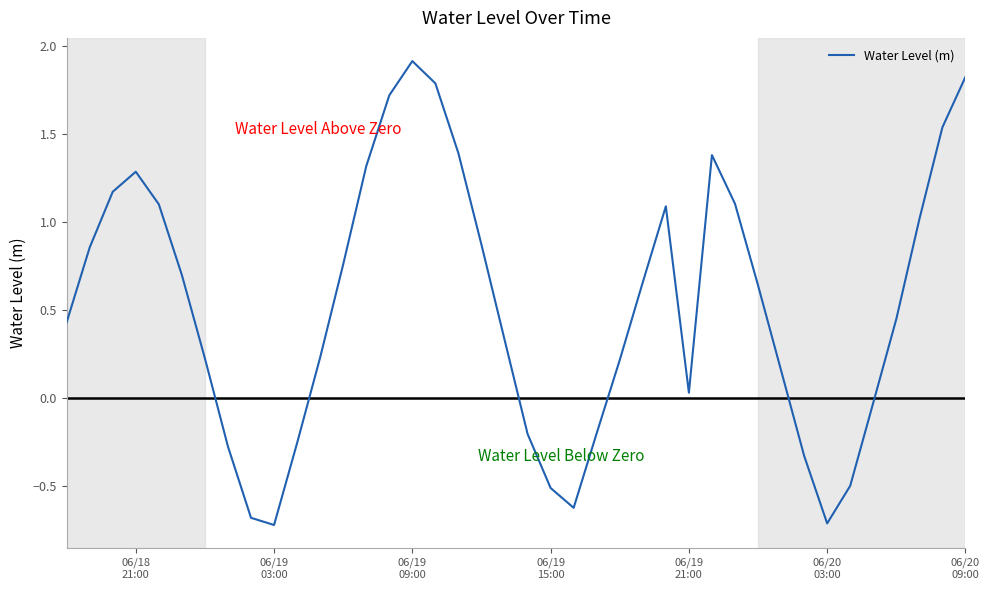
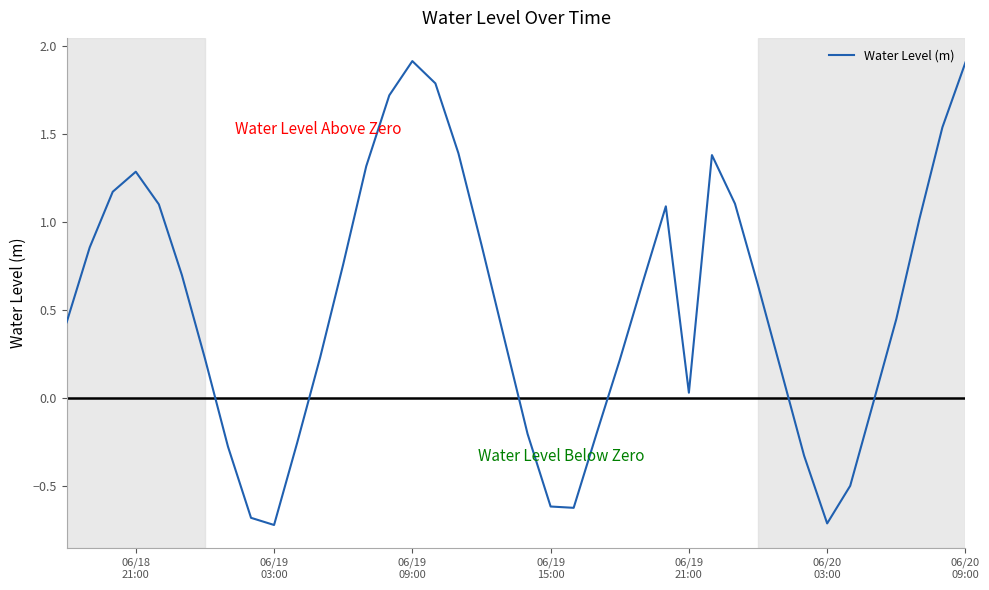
  {
    "06/18 21:00": 1.29,
    "06/19 03:00": -0.72,
    "06/19 09:00": 1.92,
-   "06/19 15:00": -0.51,
+   "06/19 15:00": -0.62,
    "06/19 21:00": 0.03,
    "06/20 03:00": -0.71,
-   "06/20 09:00": 1.83
+   "06/20 09:00": 1.91
  }
